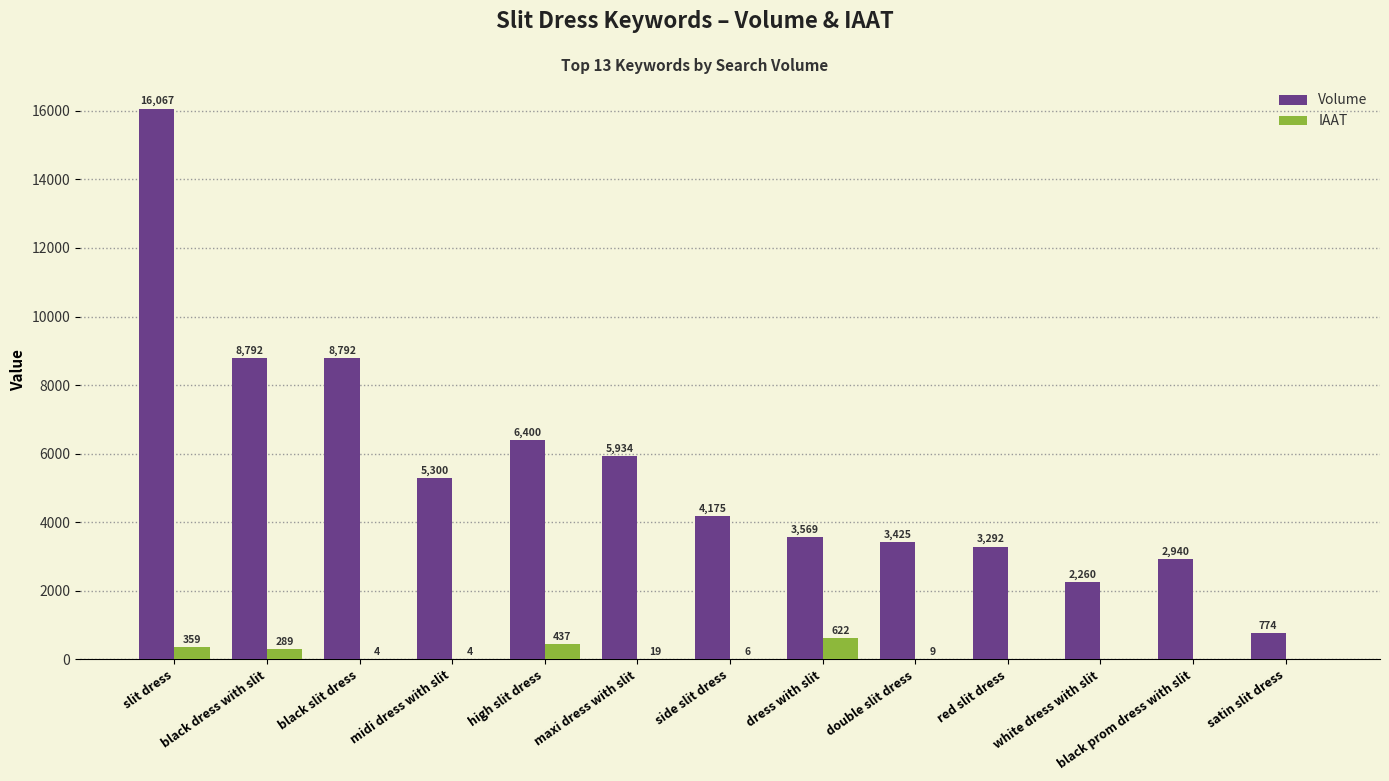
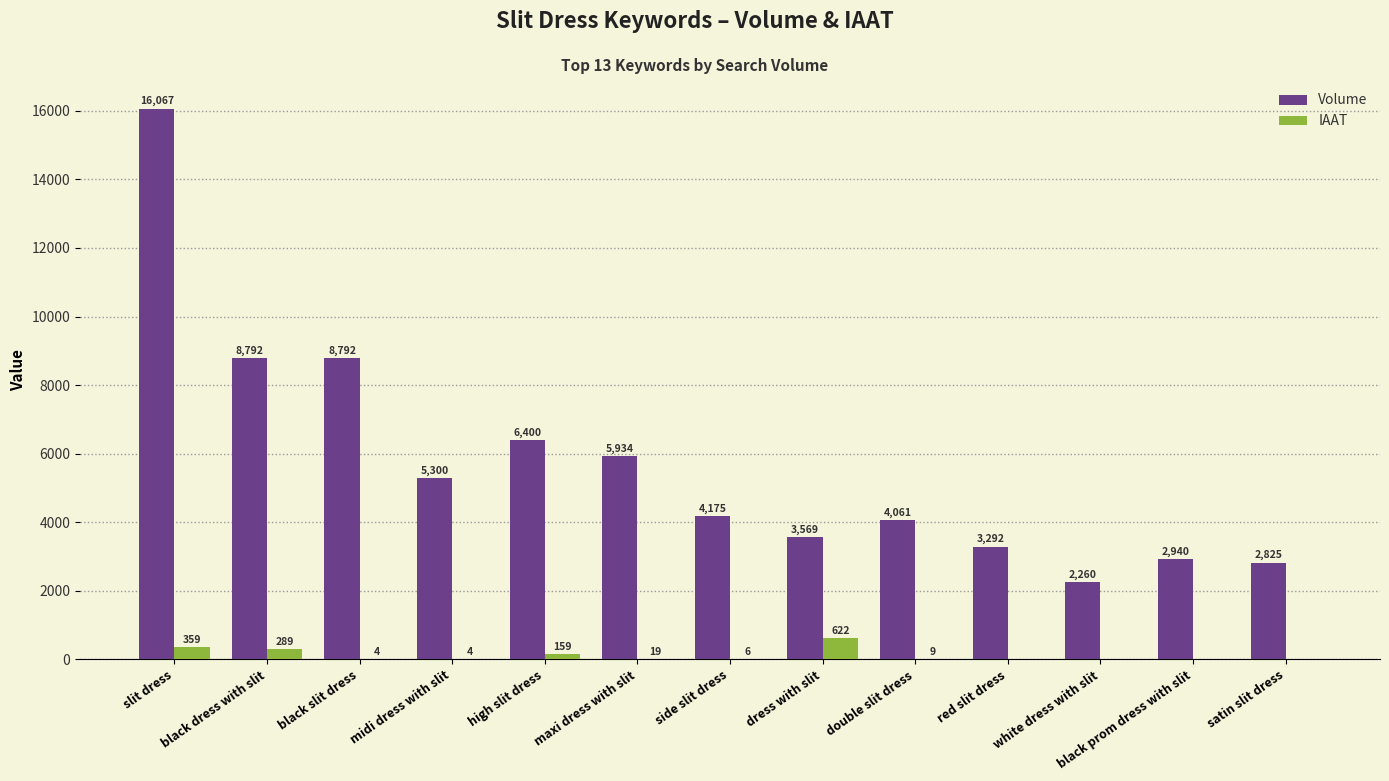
  {
    "Volume": {
      "slit dress": "16,067",
      "black dress with slit": "8,792",
      "black slit dress": "8,792",
      "midi dress with slit": "5,300",
      "high slit dress": "6,400",
      "maxi dress with slit": "5,934",
      "side slit dress": "4,175",
      "dress with slit": "3,569",
-     "double slit dress": "3,425",
+     "double slit dress": "4,061",
      "red slit dress": "3,292",
      "white dress with slit": "2,260",
      "black prom dress with slit": "2,940",
-     "satin slit dress": "774"
+     "satin slit dress": "2,825"
    },
    "IAAT": {
      "slit dress": "359",
      "black dress with slit": "289",
      "black slit dress": "4",
      "midi dress with slit": "4",
-     "high slit dress": "437",
+     "high slit dress": "159",
      "maxi dress with slit": "19",
      "side slit dress": "6",
      "dress with slit": "622",
      "double slit dress": "9"
    }
  }
